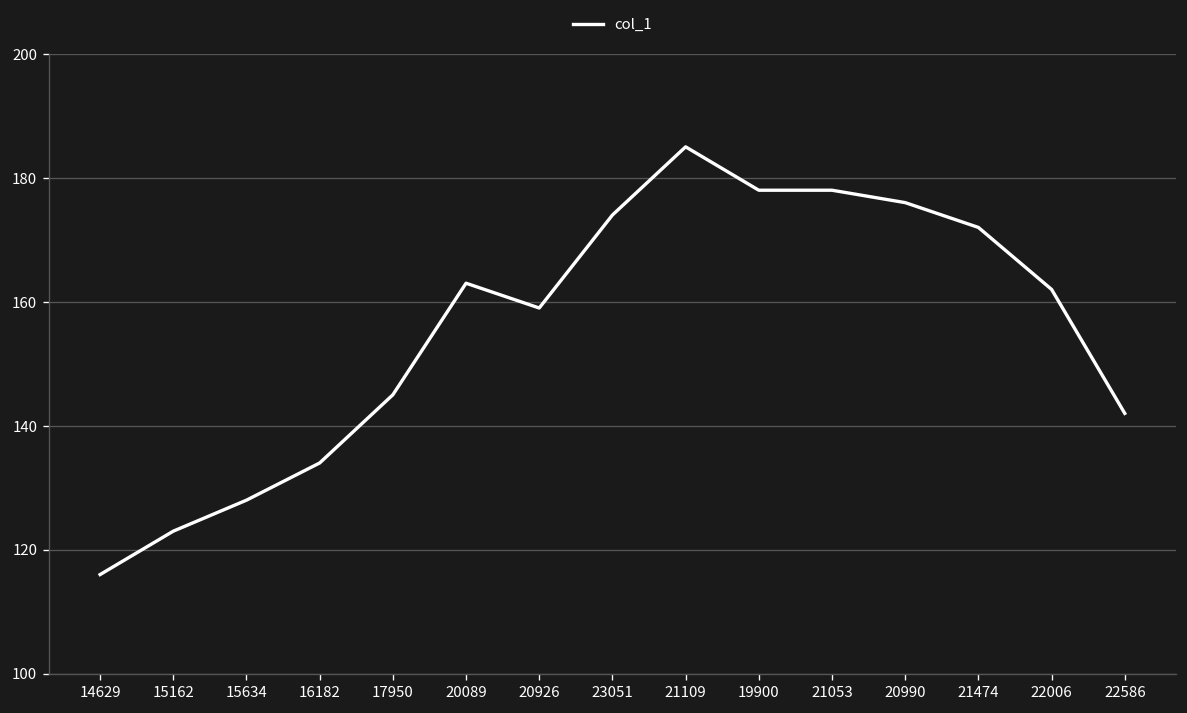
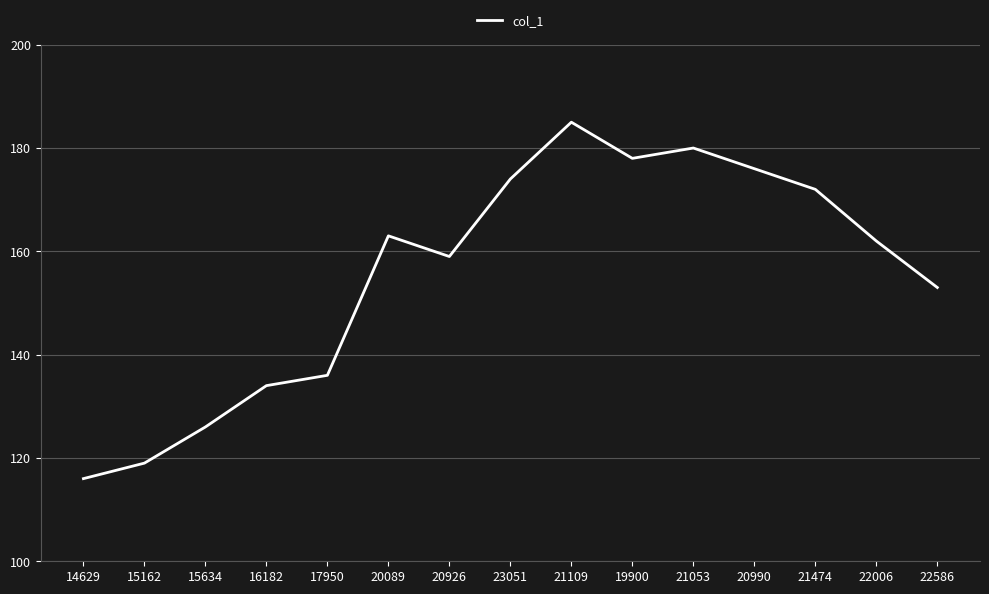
  {
    "14629": 116,
-   "15162": 123,
-   "15634": 128,
+   "15162": 119,
+   "15634": 126,
    "16182": 134,
-   "17950": 145,
+   "17950": 136,
    "20089": 163,
    "20926": 159,
    "23051": 174,
    "21109": 185,
    "19900": 178,
-   "21053": 178,
+   "21053": 180,
    "20990": 176,
    "21474": 172,
    "22006": 162,
-   "22586": 142
+   "22586": 153
  }
